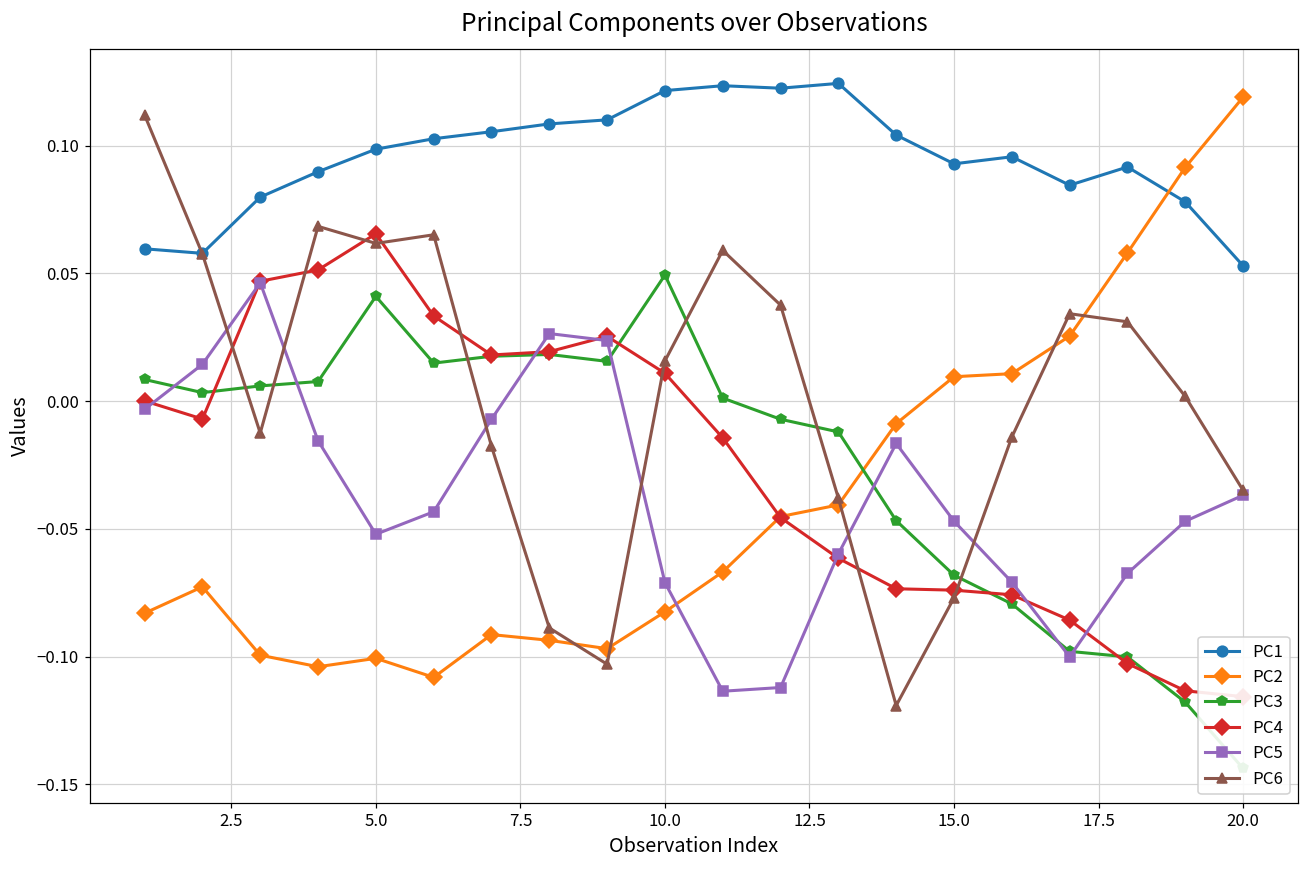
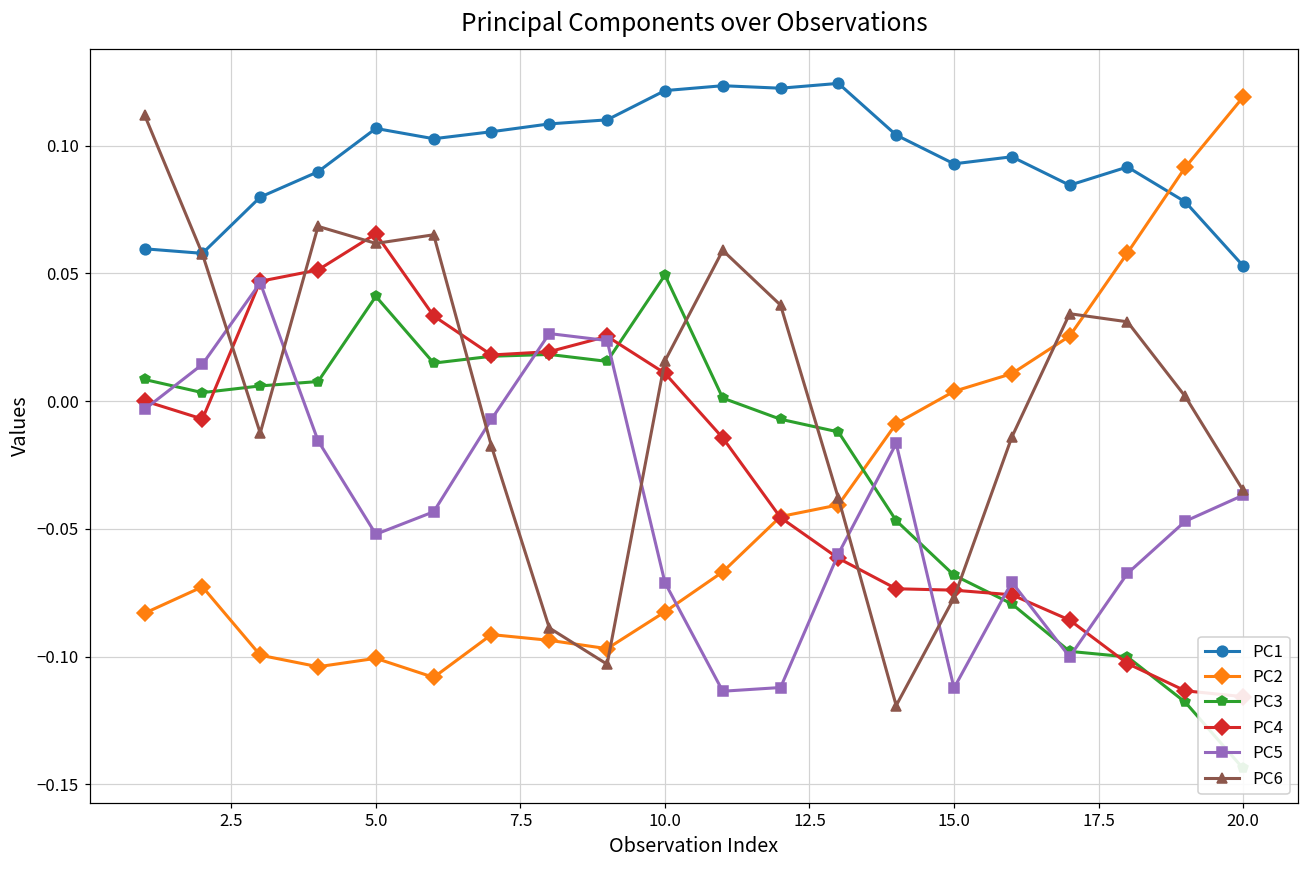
  {
    "PC1": {
-     "5.0": 0.099,
+     "5.0": 0.107,
      "10.0": 0.121,
      "15.0": 0.093,
      "20.0": 0.053
    },
    "PC2": {
      "5.0": -0.101,
      "10.0": -0.082,
-     "15.0": 0.010,
+     "15.0": 0.004,
      "20.0": 0.119
    },
    "PC3": {
      "5.0": 0.041,
      "10.0": 0.049,
      "15.0": -0.068
    },
    "PC4": {
      "5.0": 0.065,
      "10.0": 0.011,
      "15.0": -0.074
    },
    "PC5": {
      "5.0": -0.052,
      "10.0": -0.071,
-     "15.0": -0.047,
+     "15.0": -0.112,
      "20.0": -0.037
    },
    "PC6": {
      "5.0": 0.062,
      "10.0": 0.016,
      "15.0": -0.077,
      "20.0": -0.035
    }
  }
